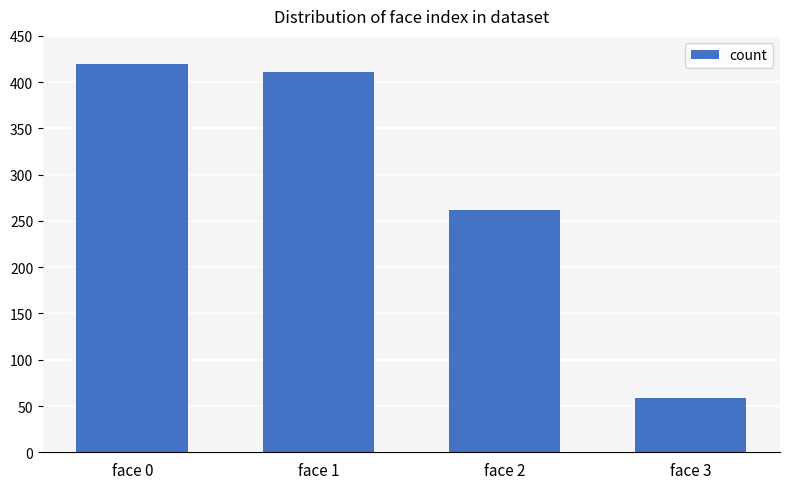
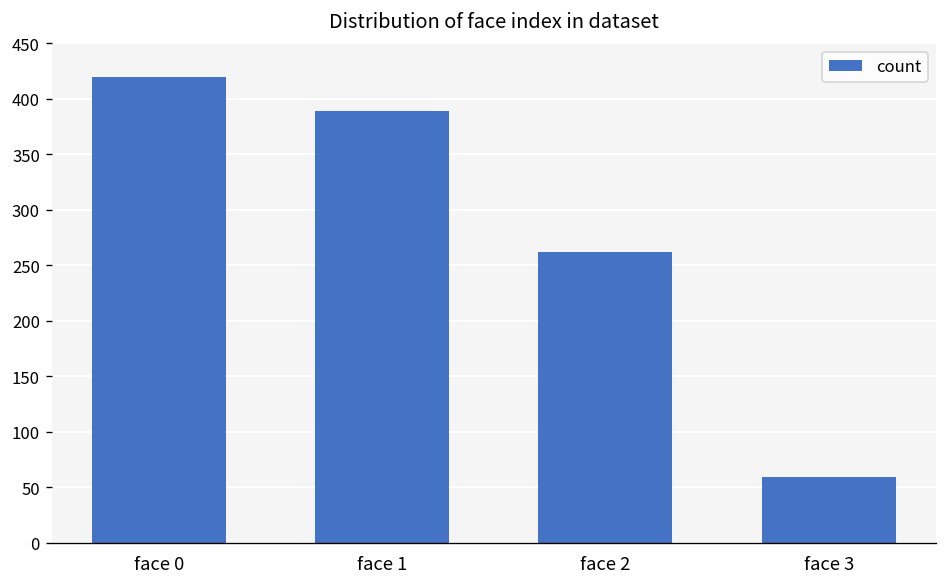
  {
    "face 0": 420,
-   "face 1": 410,
+   "face 1": 390,
    "face 2": 260,
    "face 3": 60
  }
